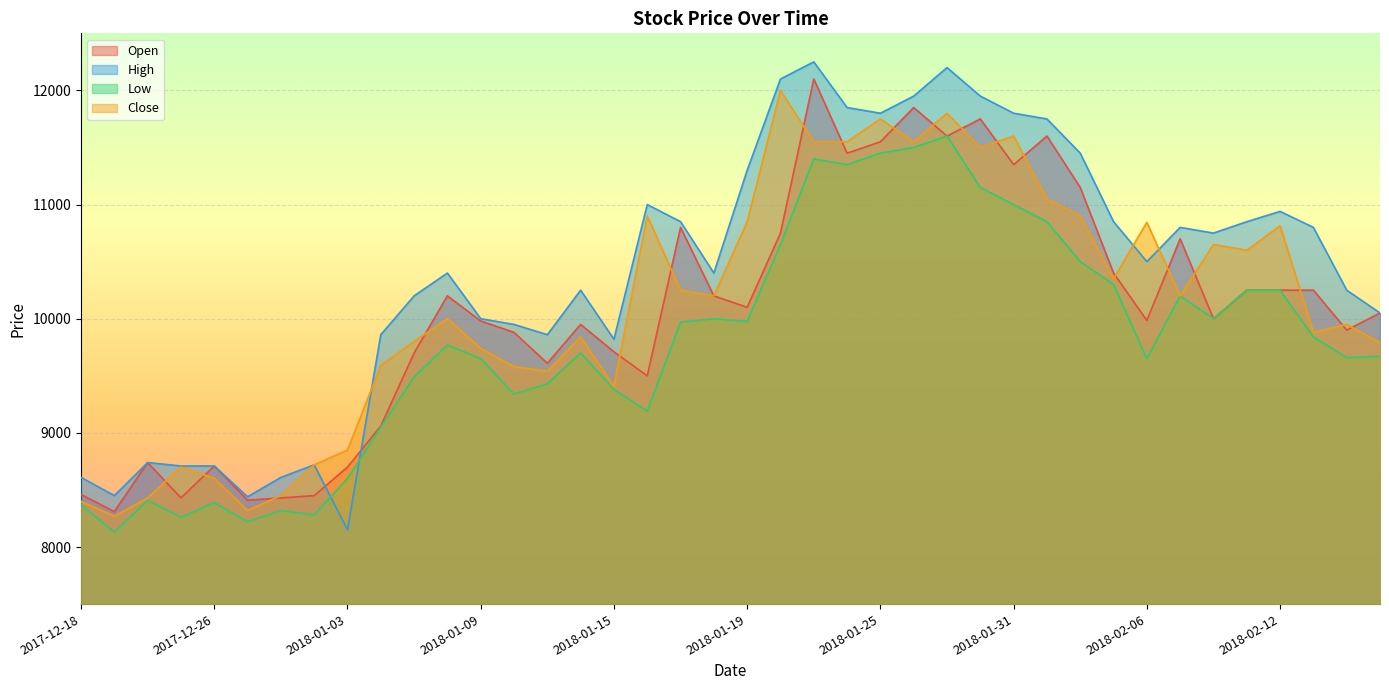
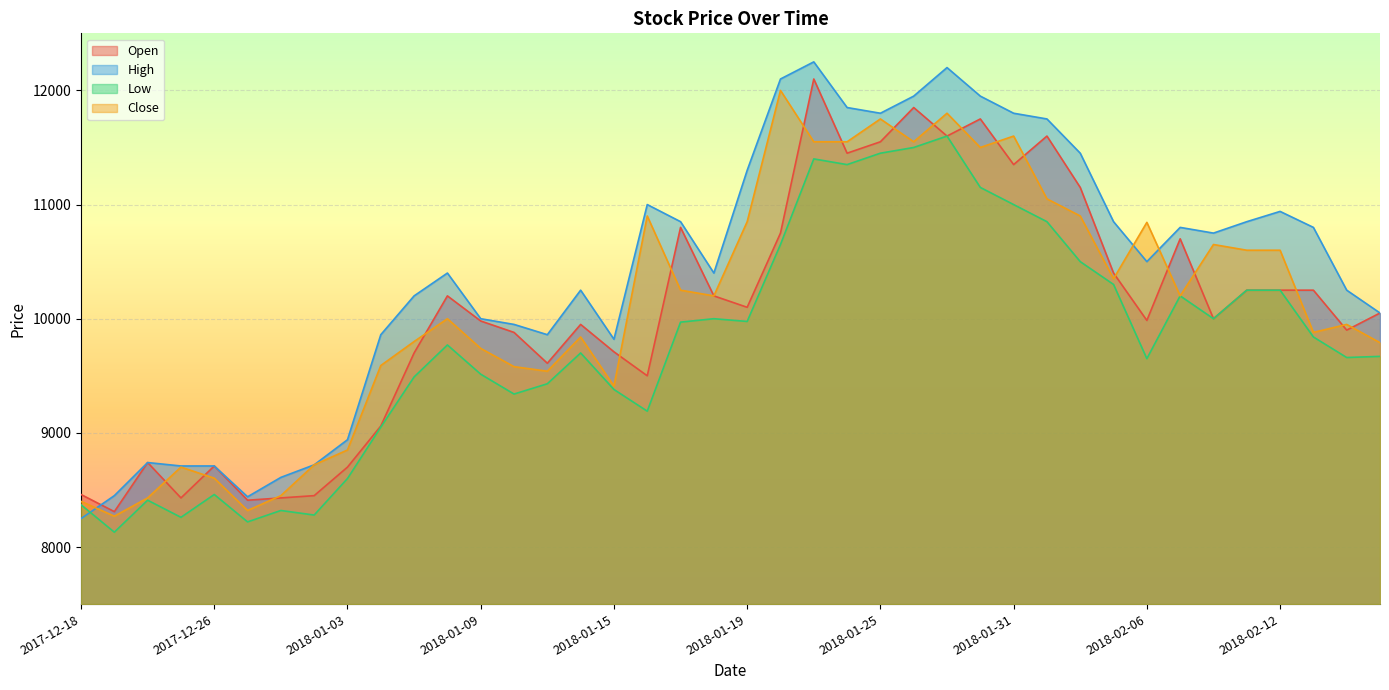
  {
    "Open": {
      "2017-12-18": 8460,
      "2018-01-03": 8700,
      "2018-01-15": 9710,
      "2018-01-19": 10100,
      "2018-01-25": 11550,
      "2018-01-31": 11350,
      "2018-02-06": 9990
    },
    "High": {
-     "2017-12-18": 8610,
-     "2018-01-03": 8150,
+     "2017-12-18": 8250,
+     "2018-01-03": 8940,
      "2018-01-15": 9820,
      "2018-01-19": 11300,
      "2018-01-25": 11800,
      "2018-01-31": 11800,
      "2018-02-06": 10500,
      "2018-02-12": 10940
    },
    "Low": {
      "2017-12-18": 8370,
-     "2017-12-26": 8390,
+     "2017-12-26": 8460,
      "2018-01-03": 8600,
-     "2018-01-09": 9650,
+     "2018-01-09": 9510,
      "2018-01-15": 9380,
      "2018-01-19": 9980,
      "2018-01-25": 11450,
      "2018-01-31": 11000,
      "2018-02-06": 9650
    },
    "Close": {
      "2017-12-18": 8400,
      "2017-12-26": 8600,
      "2018-01-03": 8850,
      "2018-01-09": 9740,
      "2018-01-15": 9410,
      "2018-01-19": 10850,
      "2018-01-25": 11750,
      "2018-01-31": 11600,
      "2018-02-06": 10840,
-     "2018-02-12": 10810
+     "2018-02-12": 10600
    }
  }
